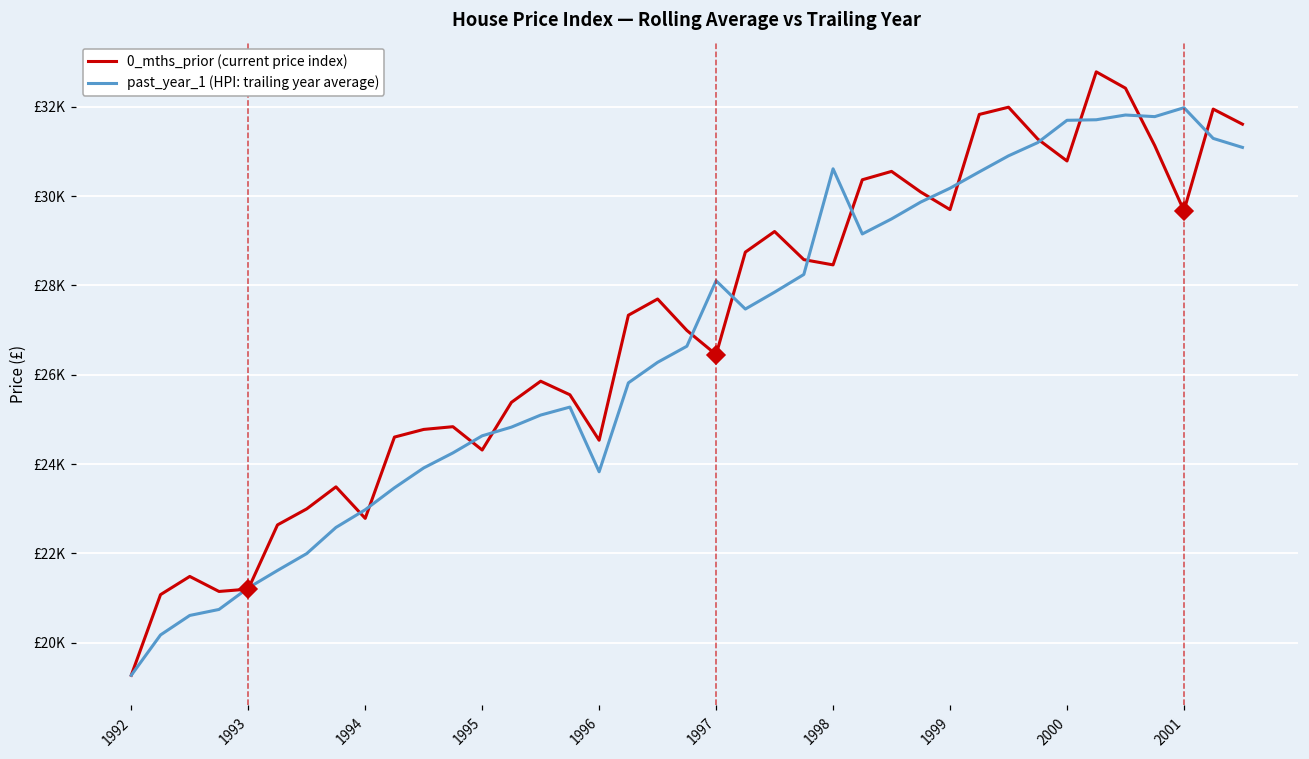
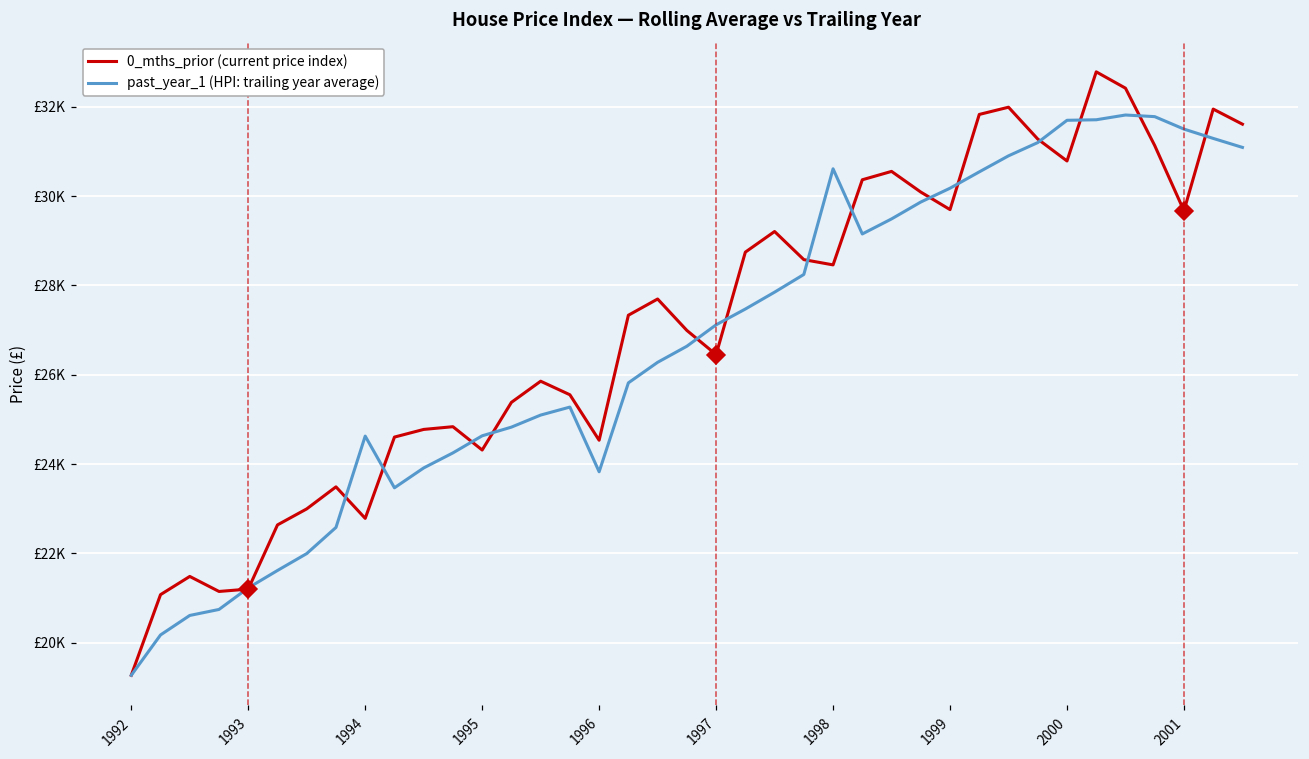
  {
    "past_year_1 (HPI: trailing year average)": {
-     "1994": "£23000",
+     "1994": "£24600",
      "1995": "£24600",
      "1996": "£23800",
-     "1997": "£28100",
+     "1997": "£27100",
      "1998": "£30600",
      "1999": "£30200",
      "2000": "£31700",
-     "2001": "£32000"
+     "2001": "£31500"
    }
  }
